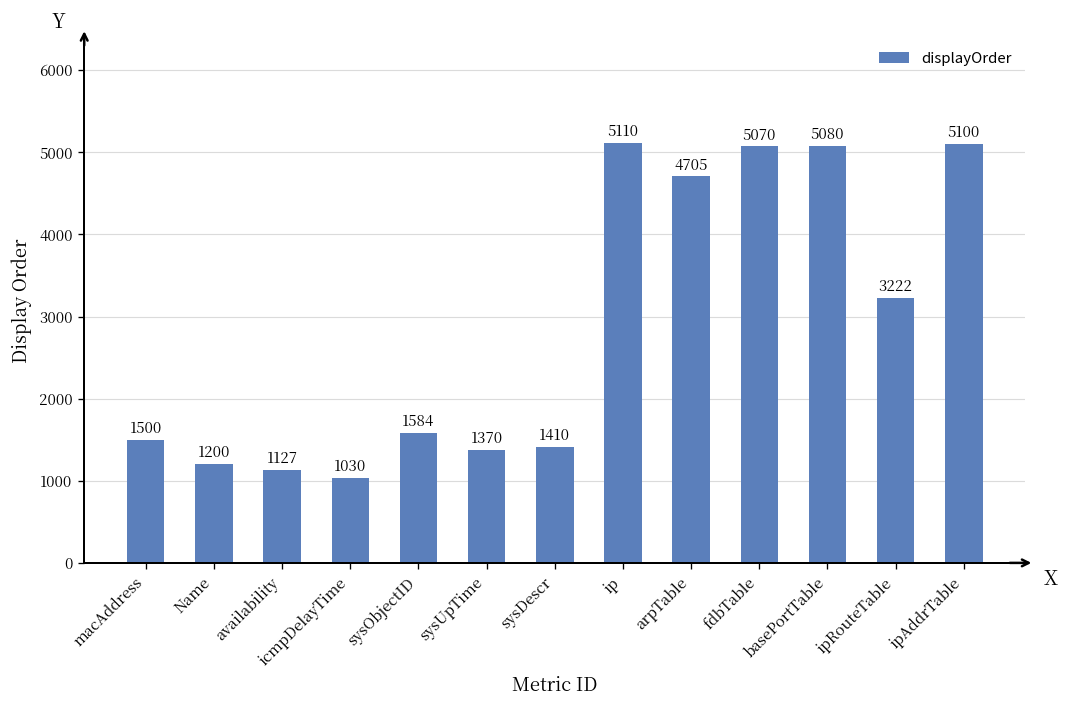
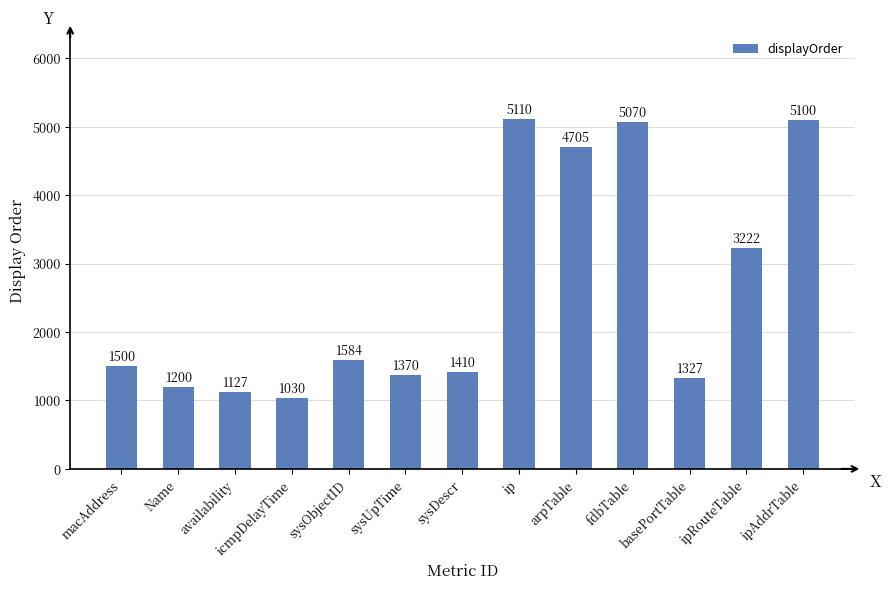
  {
    "macAddress": 1500,
    "Name": 1200,
    "availability": 1127,
    "icmpDelayTime": 1030,
    "sysObjectID": 1584,
    "sysUpTime": 1370,
    "sysDescr": 1410,
    "ip": 5110,
    "arpTable": 4705,
    "fdbTable": 5070,
-   "basePortTable": 5080,
+   "basePortTable": 1327,
    "ipRouteTable": 3222,
    "ipAddrTable": 5100
  }
